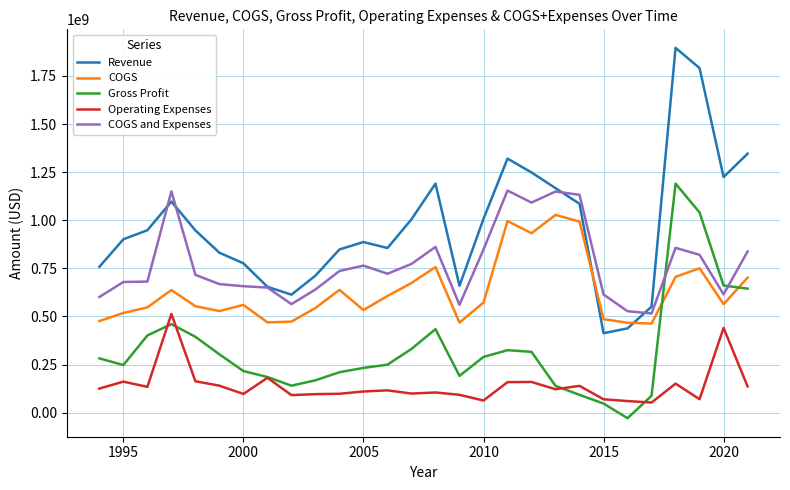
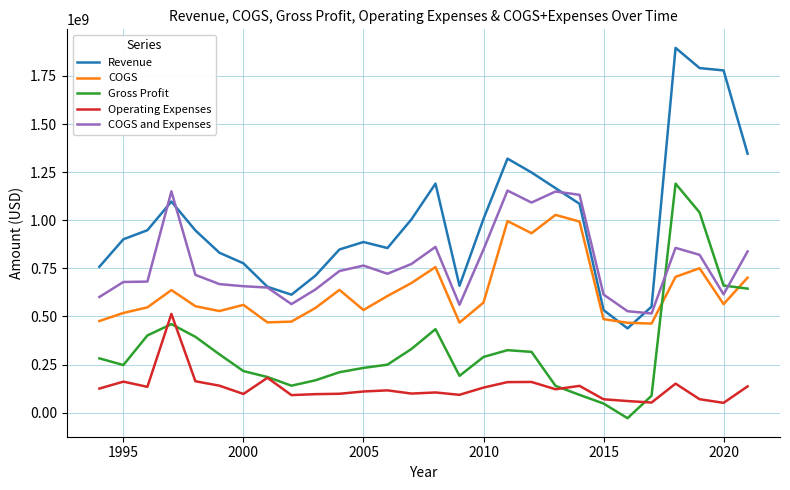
  {
    "Revenue": {
      "1995": 900000000,
      "2000": 780000000,
      "2005": 890000000,
      "2010": 1010000000,
-     "2015": 410000000,
-     "2020": 1220000000
+     "2015": 530000000,
+     "2020": 1780000000
    },
    "COGS": {
      "1995": 520000000,
      "2000": 560000000,
      "2005": 530000000,
      "2010": 570000000,
      "2015": 490000000,
      "2020": 560000000
    },
    "Gross Profit": {
      "1995": 250000000,
      "2000": 220000000,
      "2005": 230000000,
      "2010": 290000000,
      "2015": 50000000,
      "2020": 660000000
    },
    "Operating Expenses": {
      "1995": 160000000,
      "2000": 100000000,
      "2005": 110000000,
-     "2010": 60000000,
+     "2010": 130000000,
      "2015": 70000000,
-     "2020": 440000000
+     "2020": 50000000
    },
    "COGS and Expenses": {
      "1995": 680000000,
      "2000": 660000000,
      "2005": 760000000,
      "2010": 850000000,
      "2015": 610000000,
      "2020": 610000000
    }
  }
